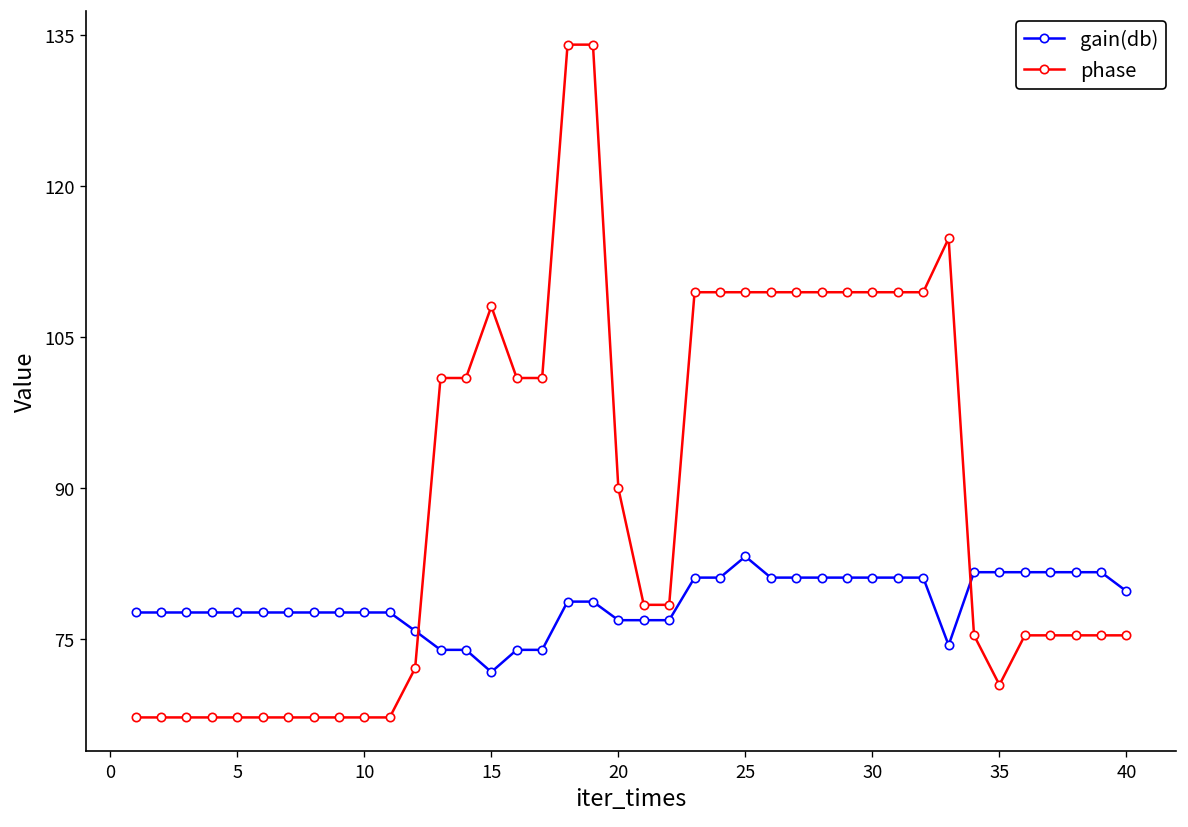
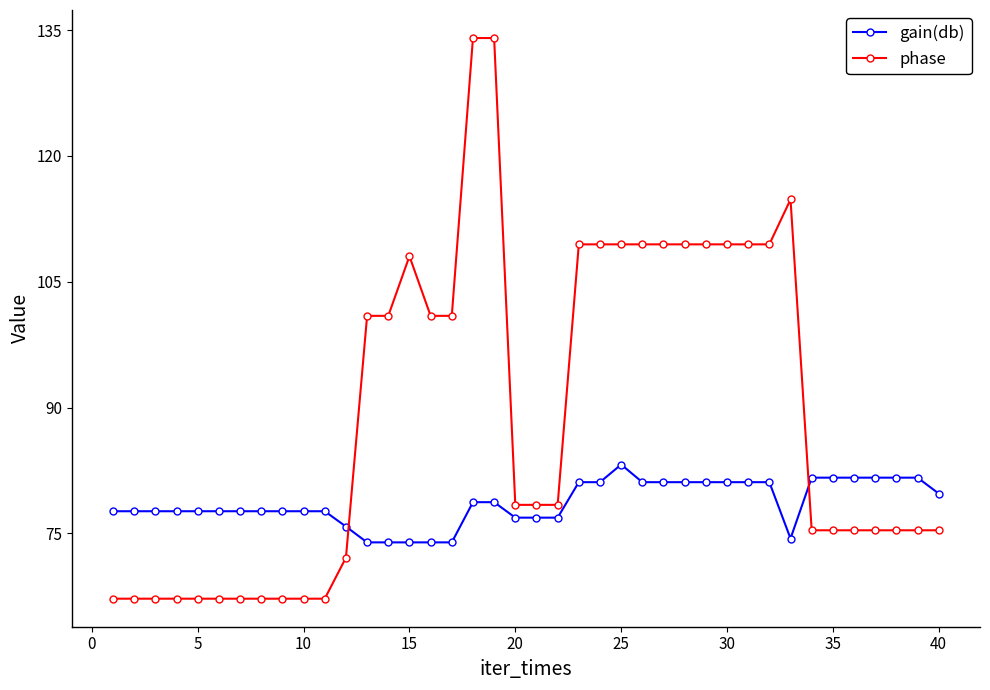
  {
    "gain(db)": {
      "5": 78,
      "10": 78,
-     "15": 72,
+     "15": 74,
      "20": 77,
      "25": 83,
      "30": 81,
      "35": 82,
      "40": 80
    },
    "phase": {
      "5": 67,
      "10": 67,
      "15": 108,
-     "20": 90,
+     "20": 78,
      "25": 109,
      "30": 109,
-     "35": 70,
+     "35": 75,
      "40": 75
    }
  }
